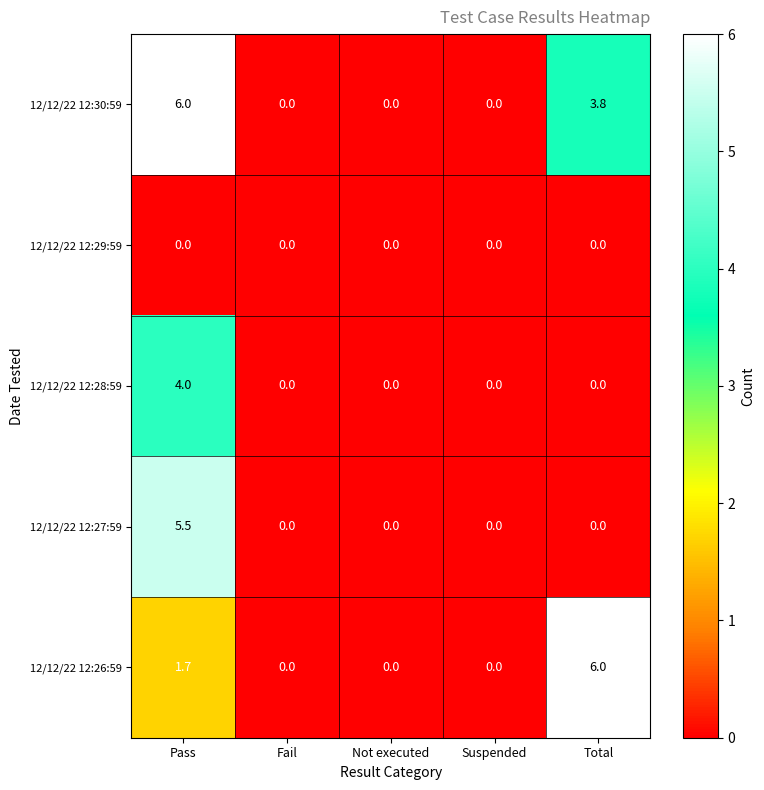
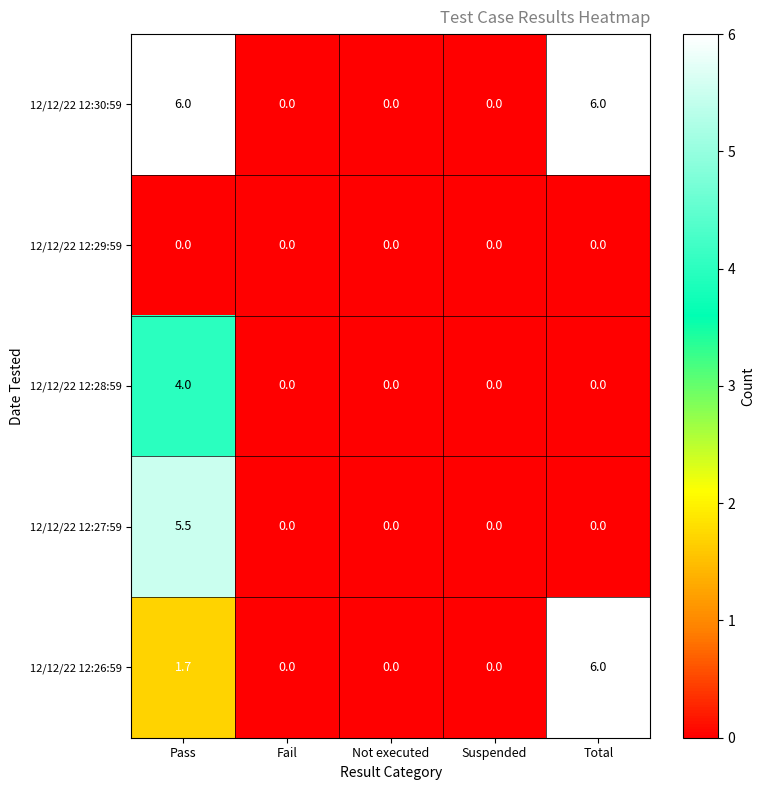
  {
    "12/12/22 12:30:59": {
      "Pass": 6.0,
      "Fail": 0.0,
      "Not executed": 0.0,
      "Suspended": 0.0,
-     "Total": 3.8
+     "Total": 6.0
    },
    "12/12/22 12:29:59": {
      "Pass": 0.0,
      "Fail": 0.0,
      "Not executed": 0.0,
      "Suspended": 0.0,
      "Total": 0.0
    },
    "12/12/22 12:28:59": {
      "Pass": 4.0,
      "Fail": 0.0,
      "Not executed": 0.0,
      "Suspended": 0.0,
      "Total": 0.0
    },
    "12/12/22 12:27:59": {
      "Pass": 5.5,
      "Fail": 0.0,
      "Not executed": 0.0,
      "Suspended": 0.0,
      "Total": 0.0
    },
    "12/12/22 12:26:59": {
      "Pass": 1.7,
      "Fail": 0.0,
      "Not executed": 0.0,
      "Suspended": 0.0,
      "Total": 6.0
    }
  }
